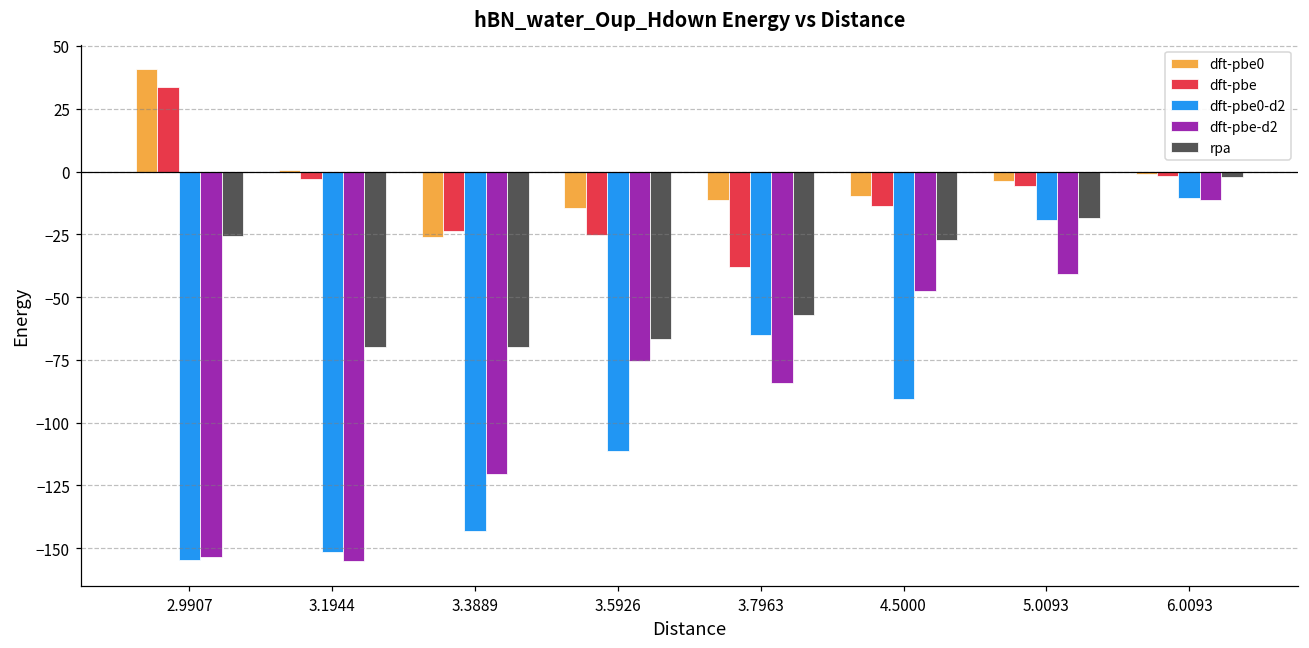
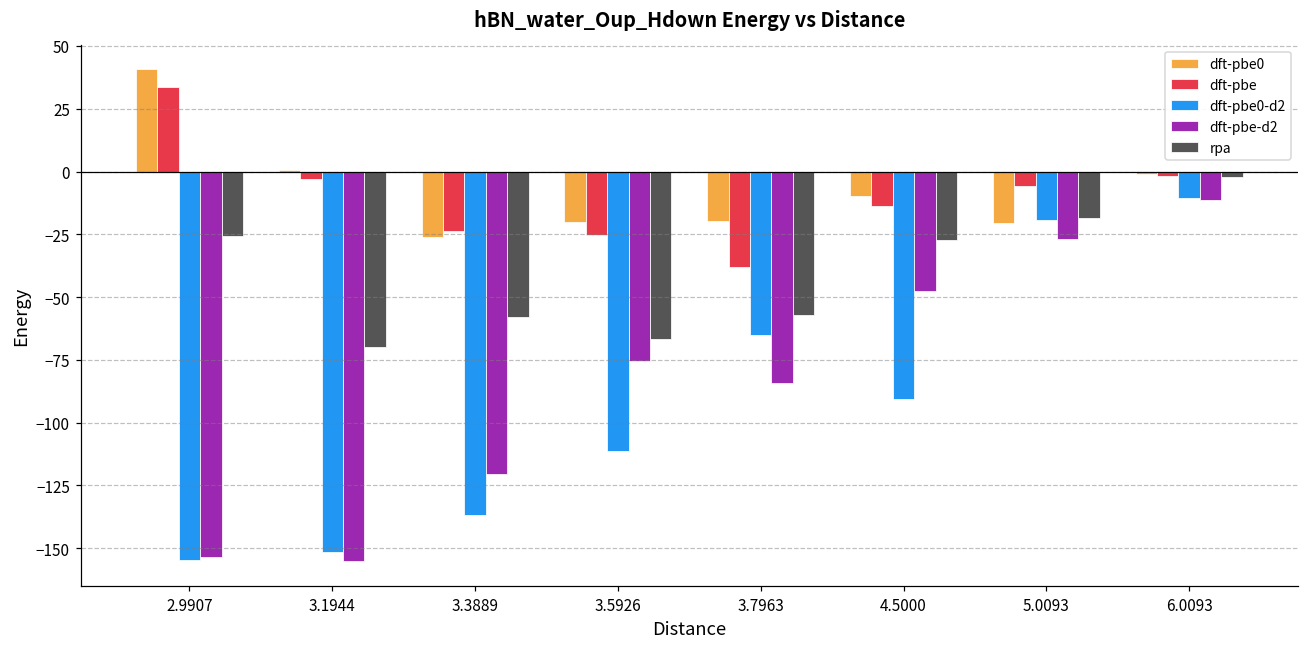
  {
    "dft-pbe0": {
      "2.9907": 41,
      "3.3889": -26,
-     "3.5926": -15,
-     "3.7963": -11,
+     "3.5926": -20,
+     "3.7963": -20,
      "4.5000": -10,
-     "5.0093": -4
+     "5.0093": -21
    },
    "dft-pbe": {
      "2.9907": 34,
      "3.1944": -3,
      "3.3889": -24,
      "3.5926": -25,
      "3.7963": -38,
      "4.5000": -14,
      "5.0093": -6,
      "6.0093": -2
    },
    "dft-pbe0-d2": {
      "2.9907": -155,
      "3.1944": -152,
-     "3.3889": -143,
+     "3.3889": -137,
      "3.5926": -111,
      "3.7963": -65,
      "4.5000": -91,
      "5.0093": -19,
      "6.0093": -11
    },
    "dft-pbe-d2": {
      "2.9907": -153,
      "3.1944": -155,
      "3.3889": -120,
      "3.5926": -75,
      "3.7963": -84,
      "4.5000": -48,
-     "5.0093": -41,
+     "5.0093": -27,
      "6.0093": -12
    },
    "rpa": {
      "2.9907": -26,
      "3.1944": -70,
-     "3.3889": -70,
+     "3.3889": -58,
      "3.5926": -67,
      "3.7963": -57,
      "4.5000": -27,
      "5.0093": -18,
      "6.0093": -2
    }
  }
